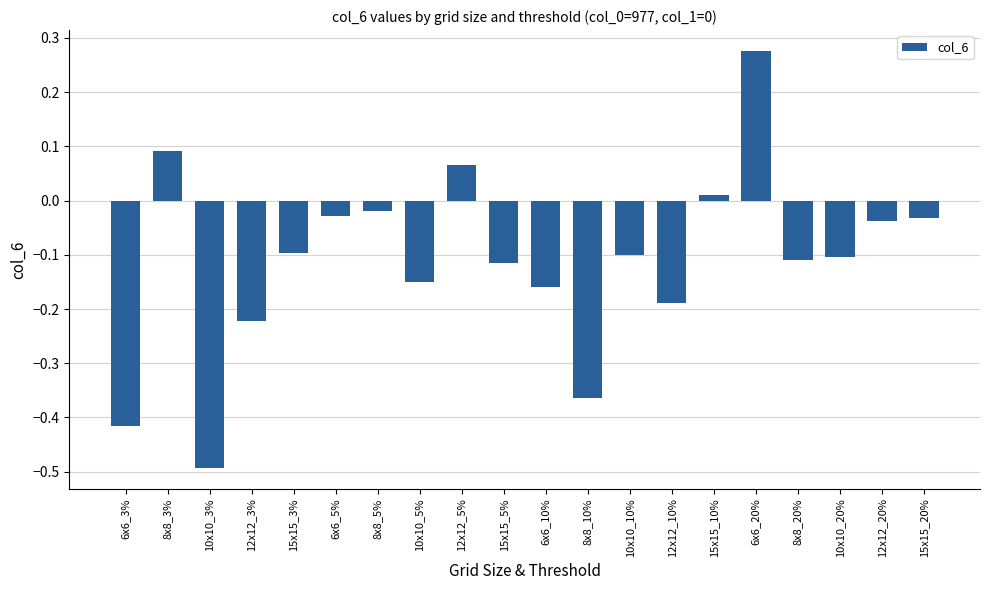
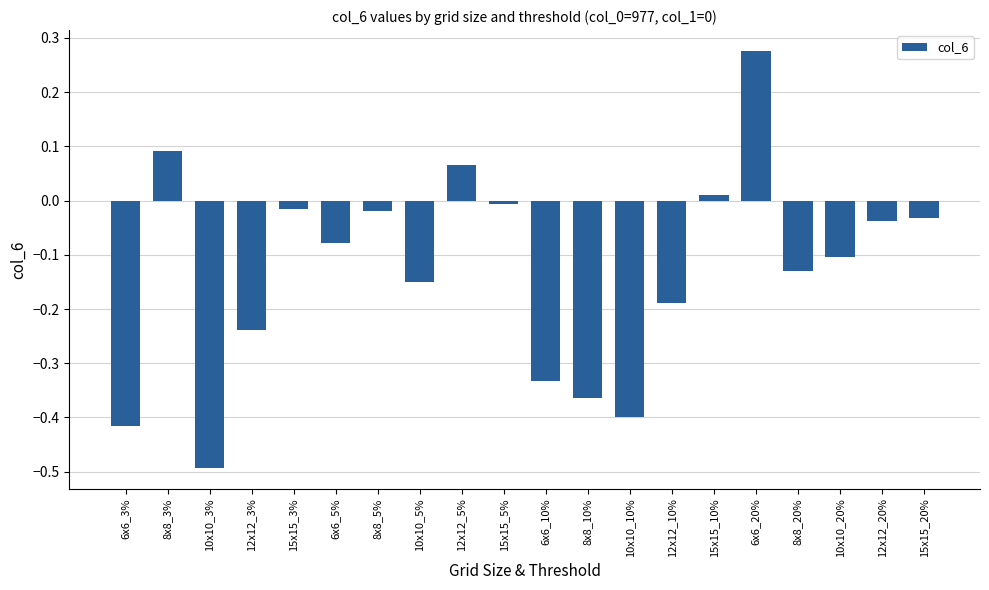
  {
    "6x6_3%": -0.42,
    "8x8_3%": 0.09,
    "10x10_3%": -0.49,
-   "12x12_3%": -0.22,
-   "15x15_3%": -0.10,
-   "6x6_5%": -0.03,
+   "12x12_3%": -0.24,
+   "15x15_3%": -0.02,
+   "6x6_5%": -0.08,
    "8x8_5%": -0.02,
    "10x10_5%": -0.15,
    "12x12_5%": 0.07,
-   "15x15_5%": -0.12,
-   "6x6_10%": -0.16,
+   "15x15_5%": -0.01,
+   "6x6_10%": -0.33,
    "8x8_10%": -0.37,
-   "10x10_10%": -0.1,
+   "10x10_10%": -0.4,
    "12x12_10%": -0.19,
    "15x15_10%": 0.01,
    "6x6_20%": 0.28,
-   "8x8_20%": -0.11,
+   "8x8_20%": -0.13,
    "10x10_20%": -0.10,
    "12x12_20%": -0.04,
    "15x15_20%": -0.03
  }
